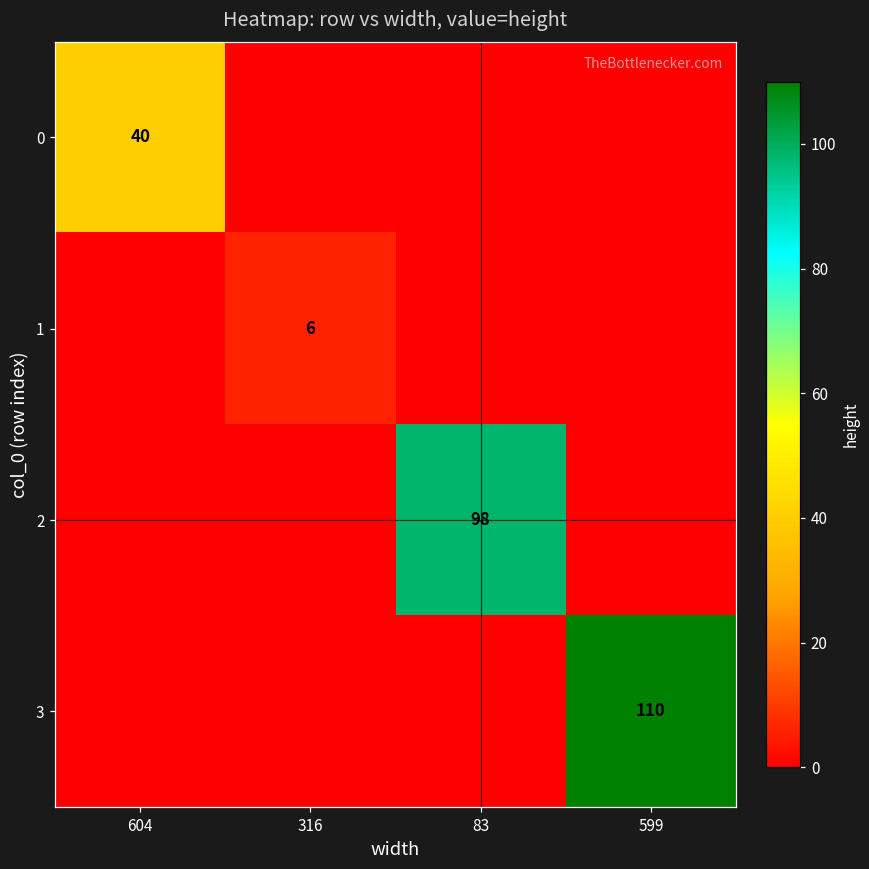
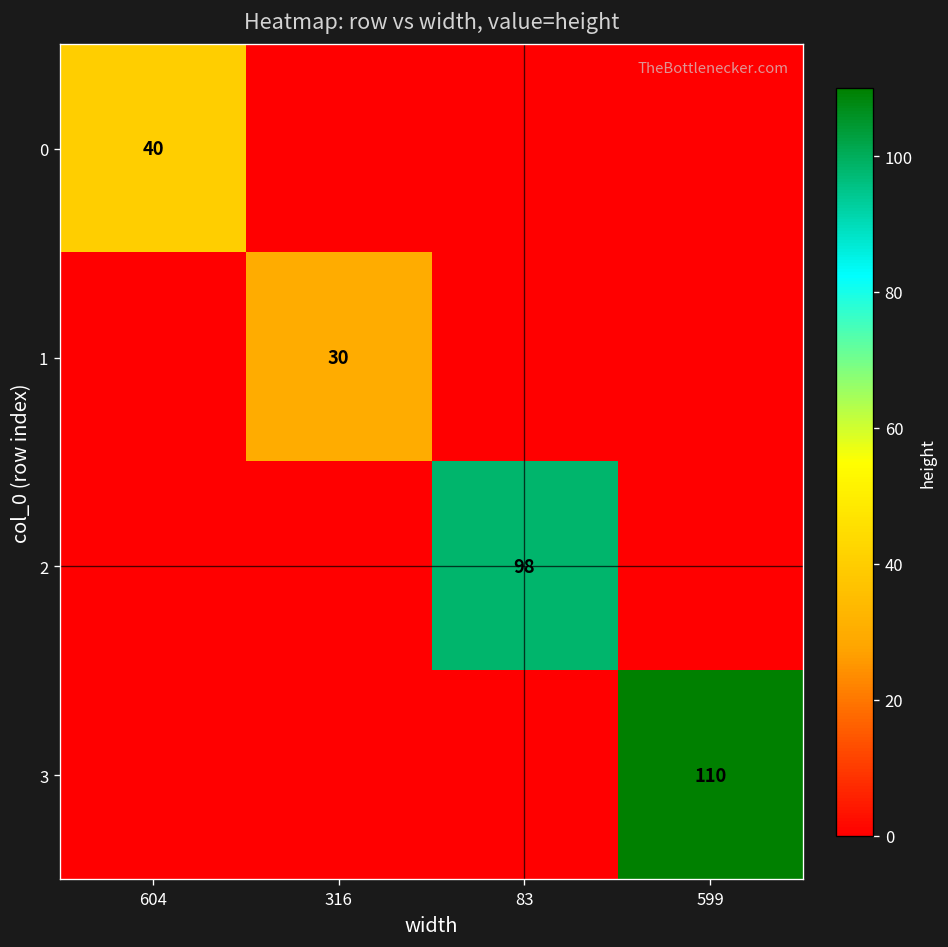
  {
    "0": {
      "604": 40
    },
    "1": {
-     "316": 6
+     "316": 30
    },
    "2": {
      "83": 98
    },
    "3": {
      "599": 110
    }
  }
